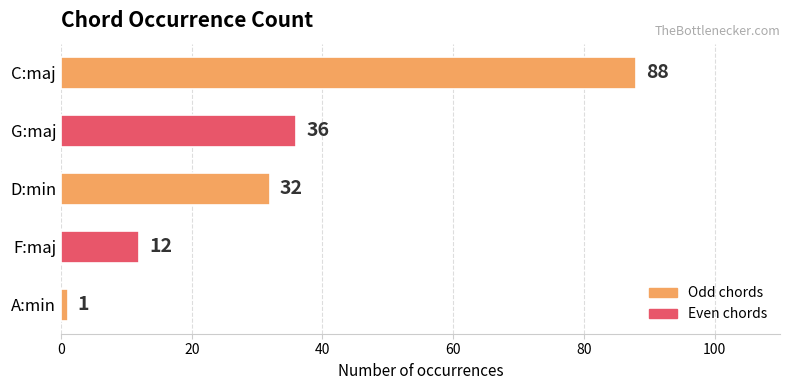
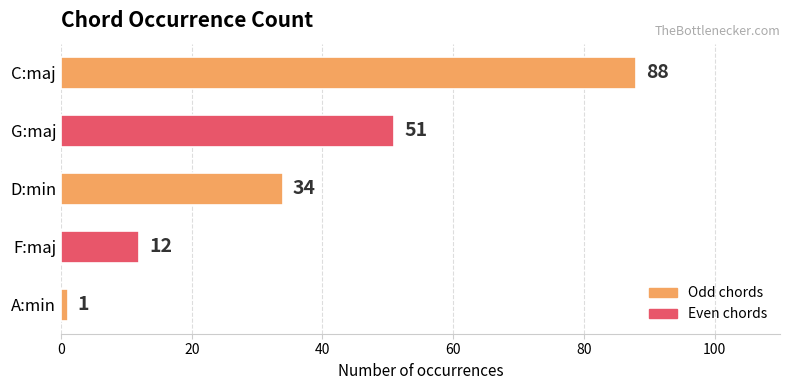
  {
    "C:maj": 88,
-   "G:maj": 36,
-   "D:min": 32,
+   "G:maj": 51,
+   "D:min": 34,
    "F:maj": 12,
    "A:min": 1
  }
